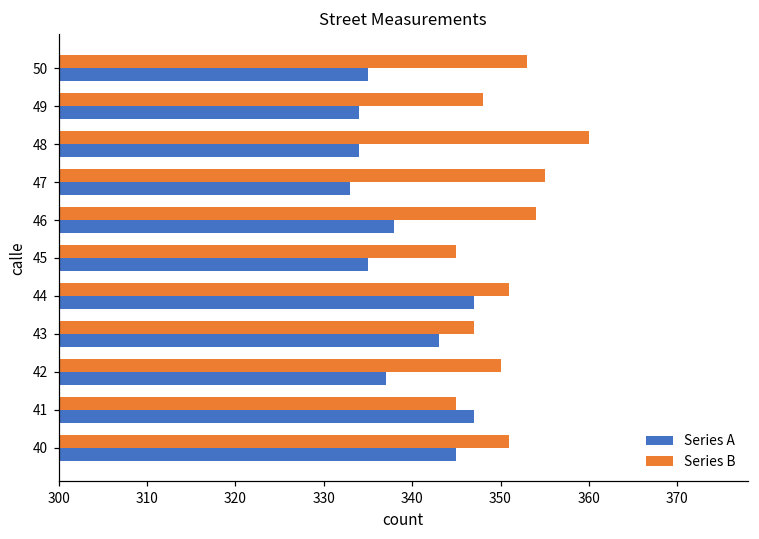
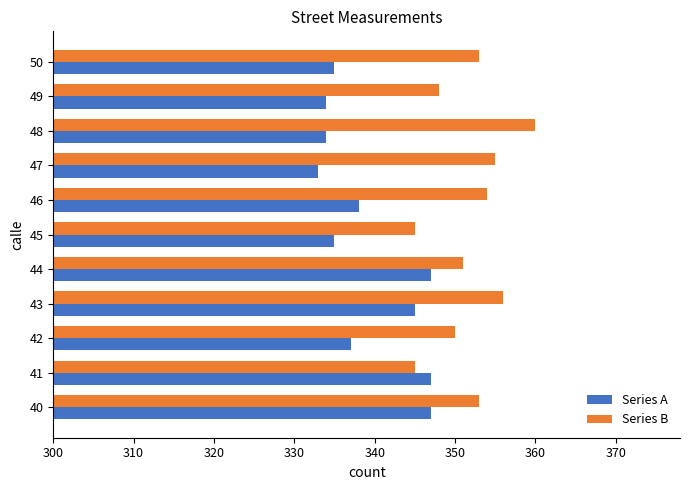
  {
    "Series A": {
      "50": 335,
      "49": 334,
      "48": 334,
      "47": 333,
      "46": 338,
      "45": 335,
      "44": 347,
-     "43": 343,
+     "43": 345,
      "42": 337,
      "41": 347,
-     "40": 345
+     "40": 347
    },
    "Series B": {
      "50": 353,
      "49": 348,
      "48": 360,
      "47": 355,
      "46": 354,
      "45": 345,
      "44": 351,
-     "43": 347,
+     "43": 356,
      "42": 350,
      "41": 345,
-     "40": 351
+     "40": 353
    }
  }
